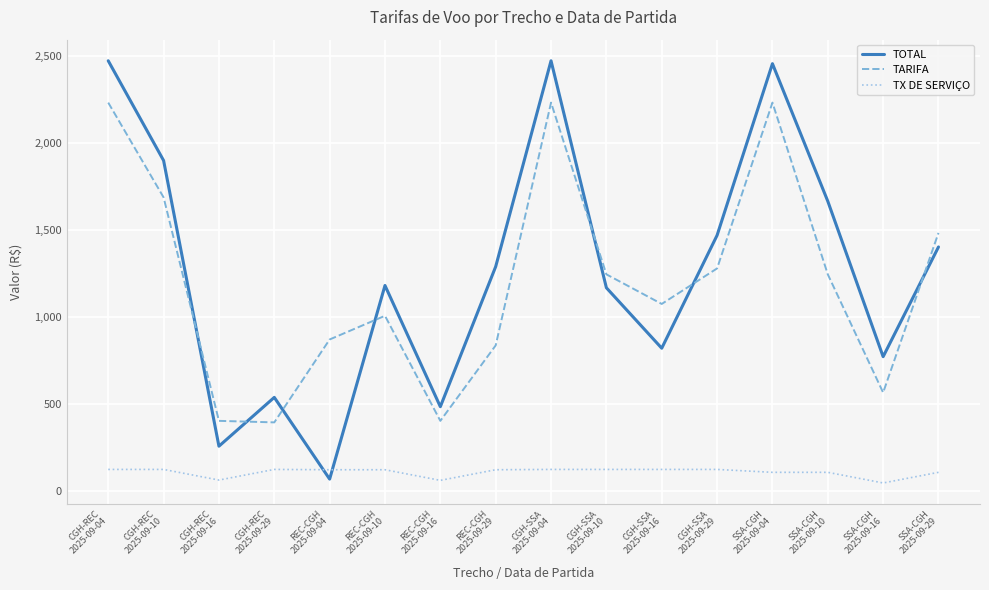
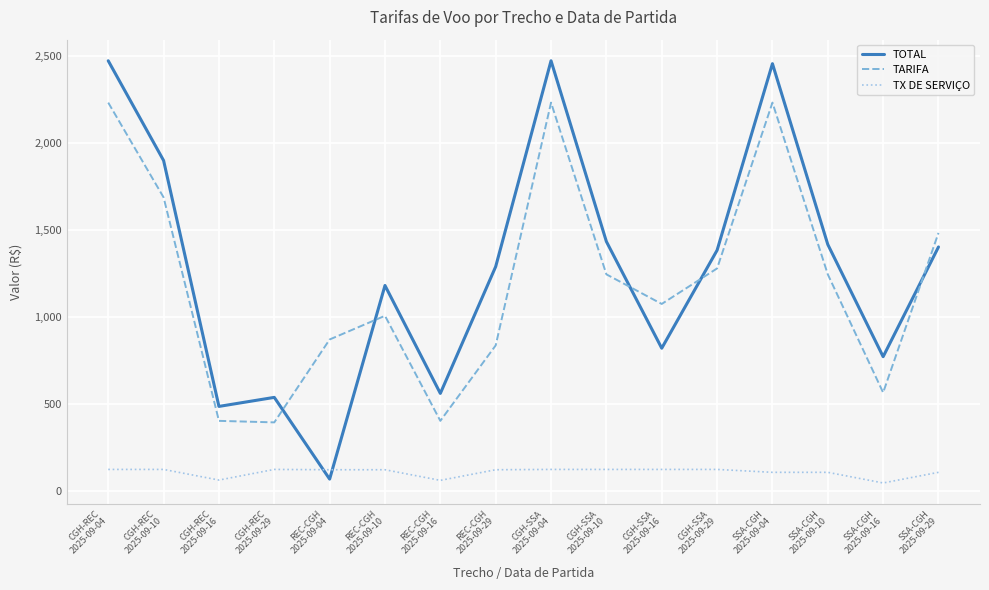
  {
    "TOTAL": {
      "CGH-REC 2025-09-04": "2,470",
      "CGH-REC 2025-09-10": "1,900",
-     "CGH-REC 2025-09-16": "260",
+     "CGH-REC 2025-09-16": "480",
      "CGH-REC 2025-09-29": "540",
      "REC-CGH 2025-09-04": "70",
      "REC-CGH 2025-09-10": "1,180",
-     "REC-CGH 2025-09-16": "480",
+     "REC-CGH 2025-09-16": "560",
      "REC-CGH 2025-09-29": "1,290",
      "CGH-SSA 2025-09-04": "2,470",
-     "CGH-SSA 2025-09-10": "1,170",
+     "CGH-SSA 2025-09-10": "1,430",
      "CGH-SSA 2025-09-16": "820",
-     "CGH-SSA 2025-09-29": "1,470",
+     "CGH-SSA 2025-09-29": "1,380",
      "SSA-CGH 2025-09-04": "2,450",
-     "SSA-CGH 2025-09-10": "1,660",
+     "SSA-CGH 2025-09-10": "1,420",
      "SSA-CGH 2025-09-16": "770",
      "SSA-CGH 2025-09-29": "1,400"
    }
  }
